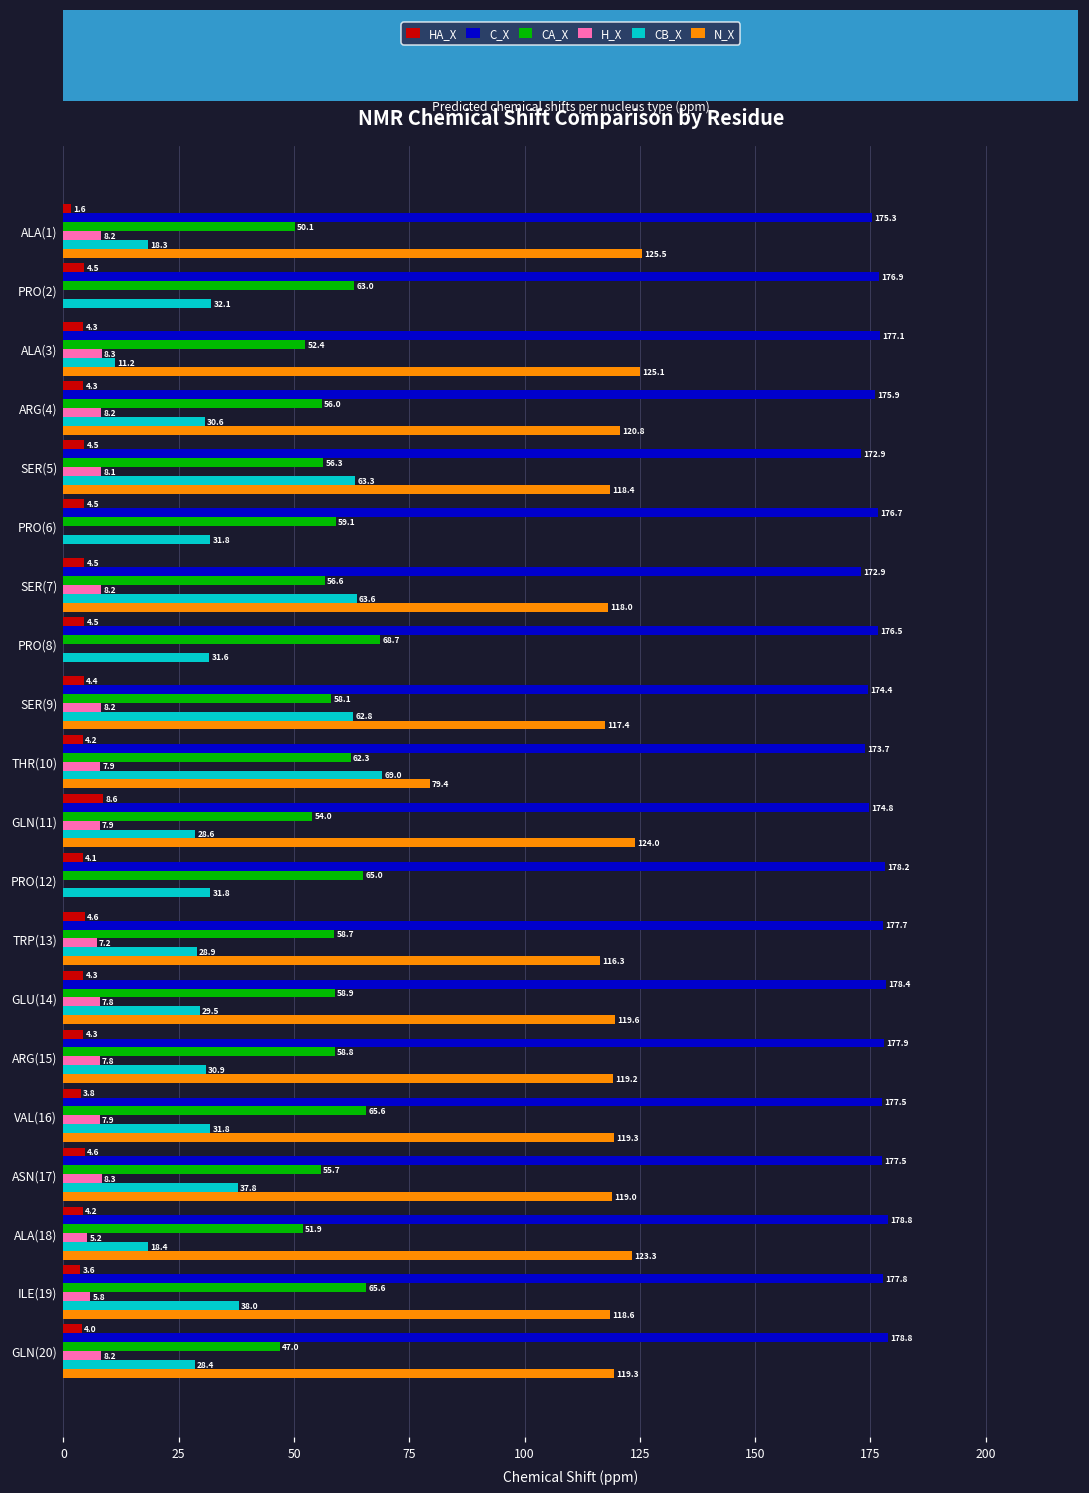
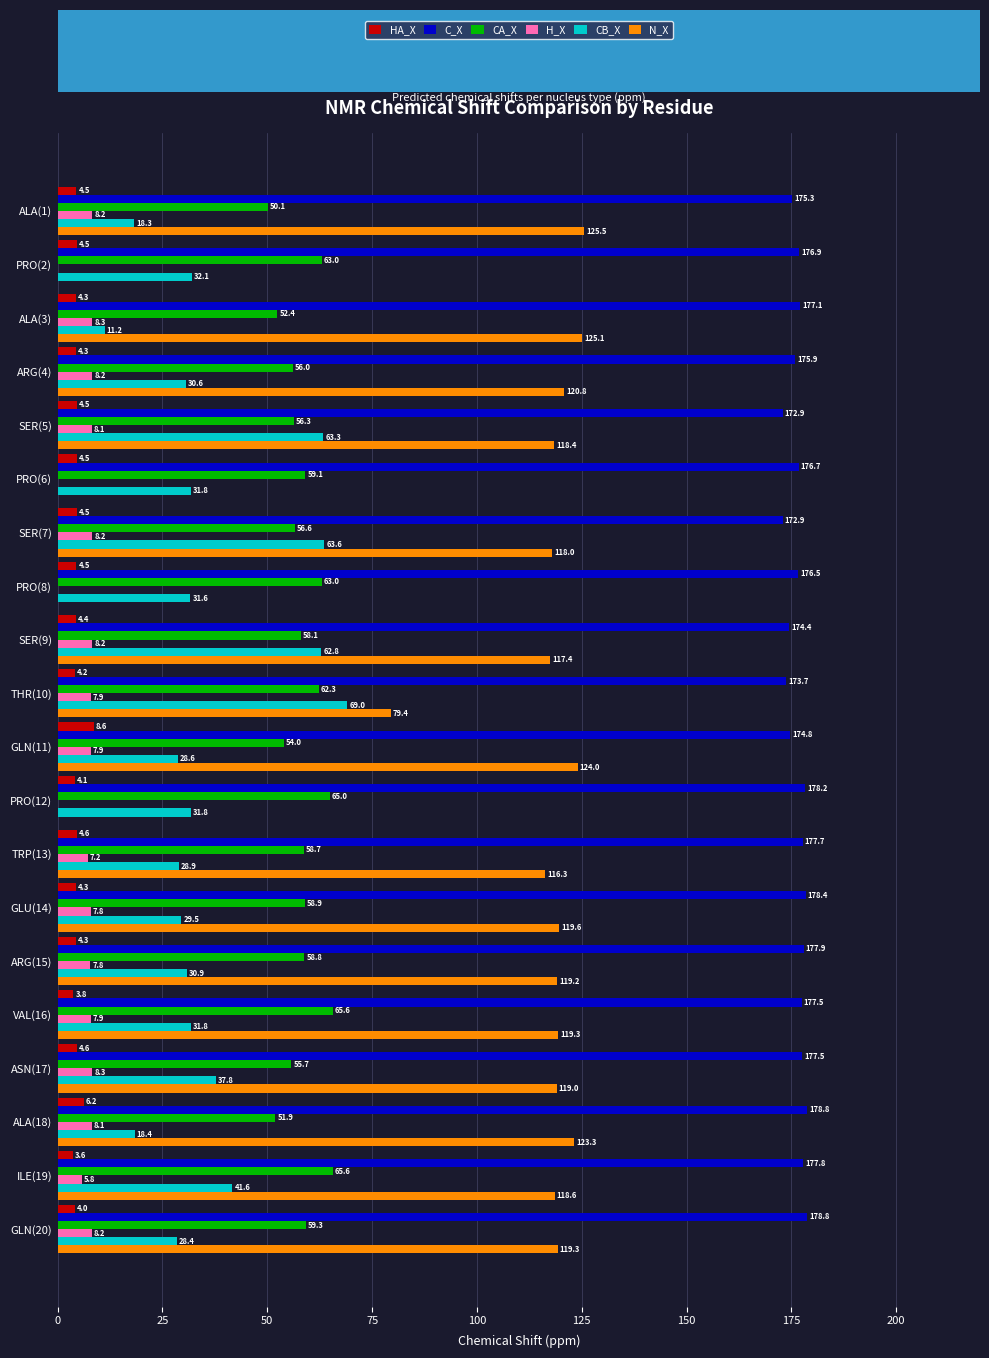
  {
    "HA_X": {
-     "ALA(1)": 1.6,
+     "ALA(1)": 4.5,
      "PRO(2)": 4.5,
      "ALA(3)": 4.3,
      "ARG(4)": 4.3,
      "SER(5)": 4.5,
      "PRO(6)": 4.5,
      "SER(7)": 4.5,
      "PRO(8)": 4.5,
      "SER(9)": 4.4,
      "THR(10)": 4.2,
      "GLN(11)": 8.6,
      "PRO(12)": 4.1,
      "TRP(13)": 4.6,
      "GLU(14)": 4.3,
      "ARG(15)": 4.3,
      "VAL(16)": 3.8,
      "ASN(17)": 4.6,
-     "ALA(18)": 4.2,
+     "ALA(18)": 6.2,
      "ILE(19)": 3.6,
      "GLN(20)": 4.0
    },
    "C_X": {
      "ALA(1)": 175.3,
      "PRO(2)": 176.9,
      "ALA(3)": 177.1,
      "ARG(4)": 175.9,
      "SER(5)": 172.9,
      "PRO(6)": 176.7,
      "SER(7)": 172.9,
      "PRO(8)": 176.5,
      "SER(9)": 174.4,
      "THR(10)": 173.7,
      "GLN(11)": 174.8,
      "PRO(12)": 178.2,
      "TRP(13)": 177.7,
      "GLU(14)": 178.4,
      "ARG(15)": 177.9,
      "VAL(16)": 177.5,
      "ASN(17)": 177.5,
      "ALA(18)": 178.8,
      "ILE(19)": 177.8,
      "GLN(20)": 178.8
    },
    "CA_X": {
      "ALA(1)": 50.1,
      "PRO(2)": 63.0,
      "ALA(3)": 52.4,
      "ARG(4)": 56.0,
      "SER(5)": 56.3,
      "PRO(6)": 59.1,
      "SER(7)": 56.6,
-     "PRO(8)": 68.7,
+     "PRO(8)": 63.0,
      "SER(9)": 58.1,
      "THR(10)": 62.3,
      "GLN(11)": 54.0,
      "PRO(12)": 65.0,
      "TRP(13)": 58.7,
      "GLU(14)": 58.9,
      "ARG(15)": 58.8,
      "VAL(16)": 65.6,
      "ASN(17)": 55.7,
      "ALA(18)": 51.9,
      "ILE(19)": 65.6,
-     "GLN(20)": 47.0
+     "GLN(20)": 59.3
    },
    "H_X": {
      "ALA(1)": 8.2,
      "ALA(3)": 8.3,
      "ARG(4)": 8.2,
      "SER(5)": 8.1,
      "SER(7)": 8.2,
      "SER(9)": 8.2,
      "THR(10)": 7.9,
      "GLN(11)": 7.9,
      "TRP(13)": 7.2,
      "GLU(14)": 7.8,
      "ARG(15)": 7.8,
      "VAL(16)": 7.9,
      "ASN(17)": 8.3,
-     "ALA(18)": 5.2,
+     "ALA(18)": 8.1,
      "ILE(19)": 5.8,
      "GLN(20)": 8.2
    },
    "CB_X": {
      "ALA(1)": 18.3,
      "PRO(2)": 32.1,
      "ALA(3)": 11.2,
      "ARG(4)": 30.6,
      "SER(5)": 63.3,
      "PRO(6)": 31.8,
      "SER(7)": 63.6,
      "PRO(8)": 31.6,
      "SER(9)": 62.8,
      "THR(10)": 69.0,
      "GLN(11)": 28.6,
      "PRO(12)": 31.8,
      "TRP(13)": 28.9,
      "GLU(14)": 29.5,
      "ARG(15)": 30.9,
      "VAL(16)": 31.8,
      "ASN(17)": 37.8,
      "ALA(18)": 18.4,
-     "ILE(19)": 38.0,
+     "ILE(19)": 41.6,
      "GLN(20)": 28.4
    },
    "N_X": {
      "ALA(1)": 125.5,
      "ALA(3)": 125.1,
      "ARG(4)": 120.8,
      "SER(5)": 118.4,
      "SER(7)": 118.0,
      "SER(9)": 117.4,
      "THR(10)": 79.4,
      "GLN(11)": 124.0,
      "TRP(13)": 116.3,
      "GLU(14)": 119.6,
      "ARG(15)": 119.2,
      "VAL(16)": 119.3,
      "ASN(17)": 119.0,
      "ALA(18)": 123.3,
      "ILE(19)": 118.6,
      "GLN(20)": 119.3
    }
  }
